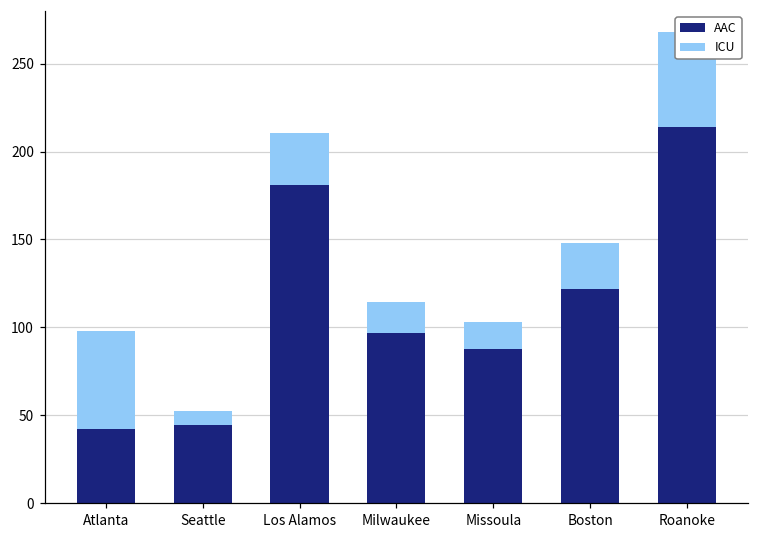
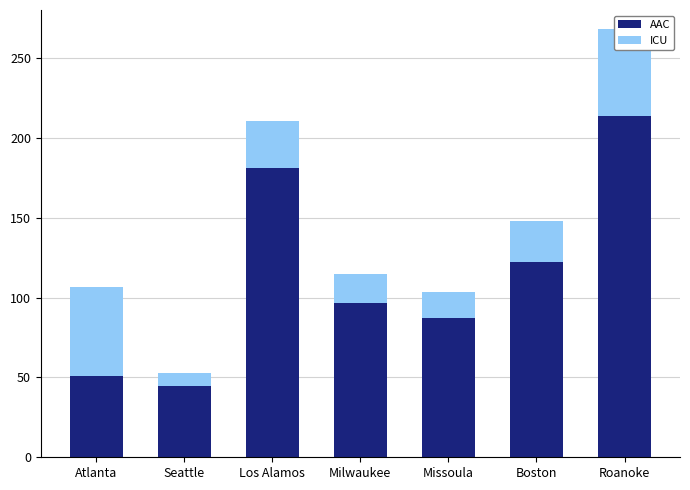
  {
    "AAC": {
-     "Atlanta": 42,
+     "Atlanta": 51,
      "Seattle": 45,
      "Los Alamos": 181,
      "Milwaukee": 97,
      "Missoula": 88,
      "Boston": 122,
      "Roanoke": 214
    },
    "ICU": {
      "Atlanta": 56,
      "Seattle": 8,
      "Los Alamos": 29,
      "Milwaukee": 18,
      "Missoula": 16,
      "Boston": 26
    }
  }
